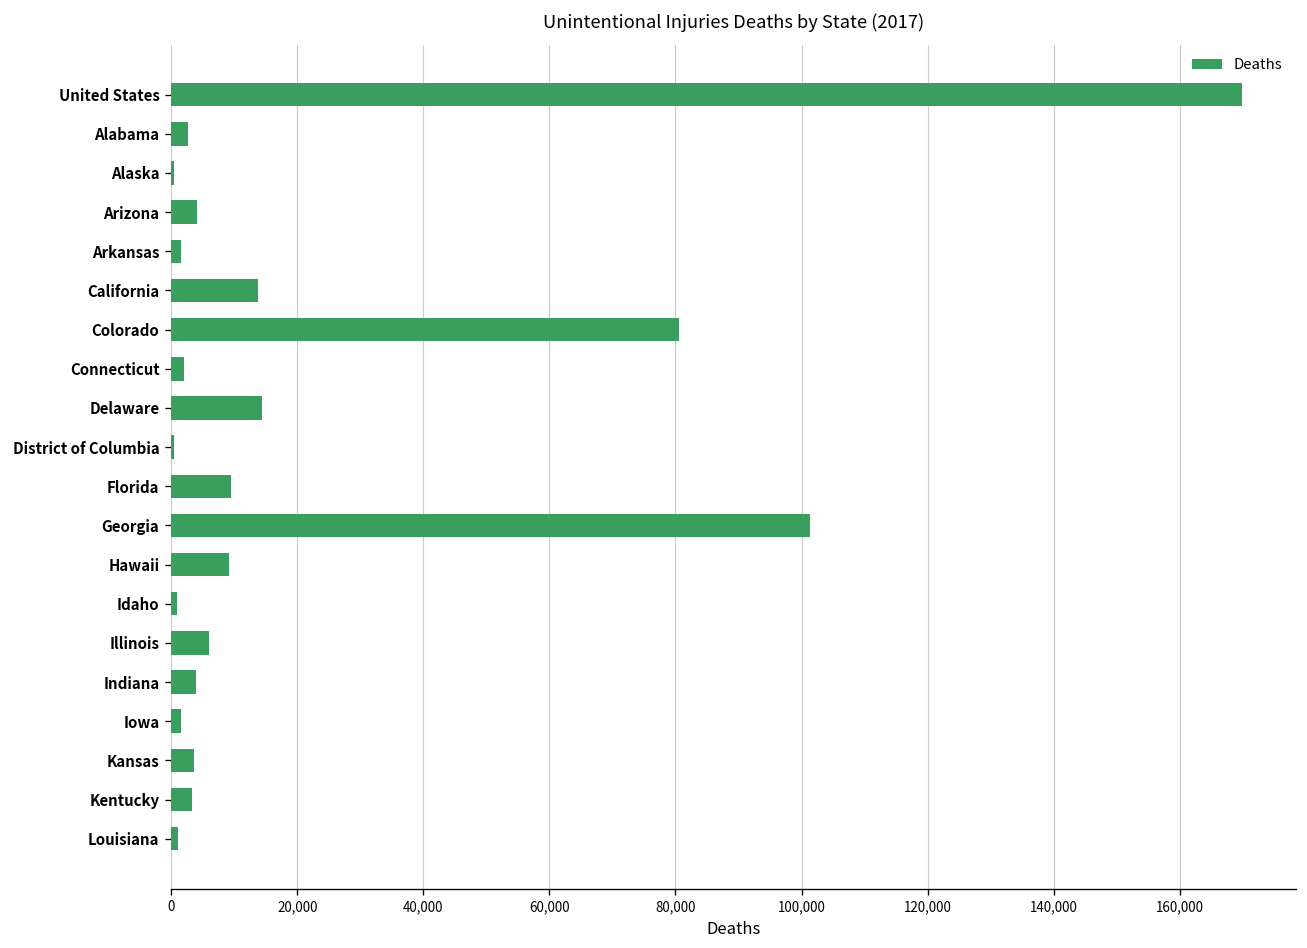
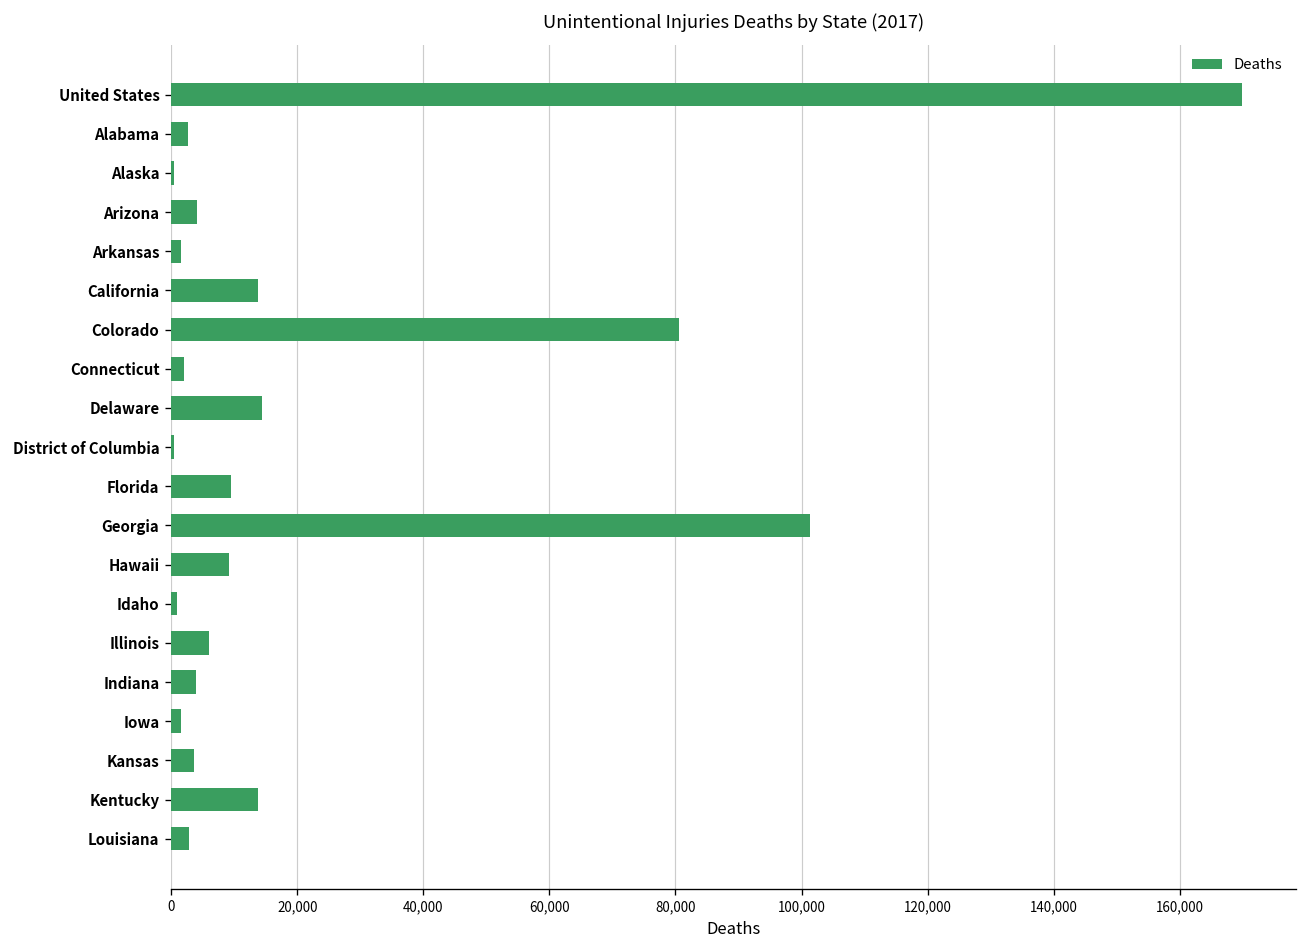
  {
    "United States": "170,000",
    "Alabama": "3,000",
    "Arizona": "4,000",
    "Arkansas": "2,000",
    "California": "14,000",
    "Colorado": "81,000",
    "Connecticut": "2,000",
    "Delaware": "14,000",
    "Florida": "9,000",
    "Georgia": "101,000",
    "Hawaii": "9,000",
    "Idaho": "1,000",
    "Illinois": "6,000",
    "Indiana": "4,000",
    "Iowa": "2,000",
    "Kansas": "4,000",
-   "Kentucky": "3,000",
-   "Louisiana": "1,000"
+   "Kentucky": "14,000",
+   "Louisiana": "3,000"
  }
